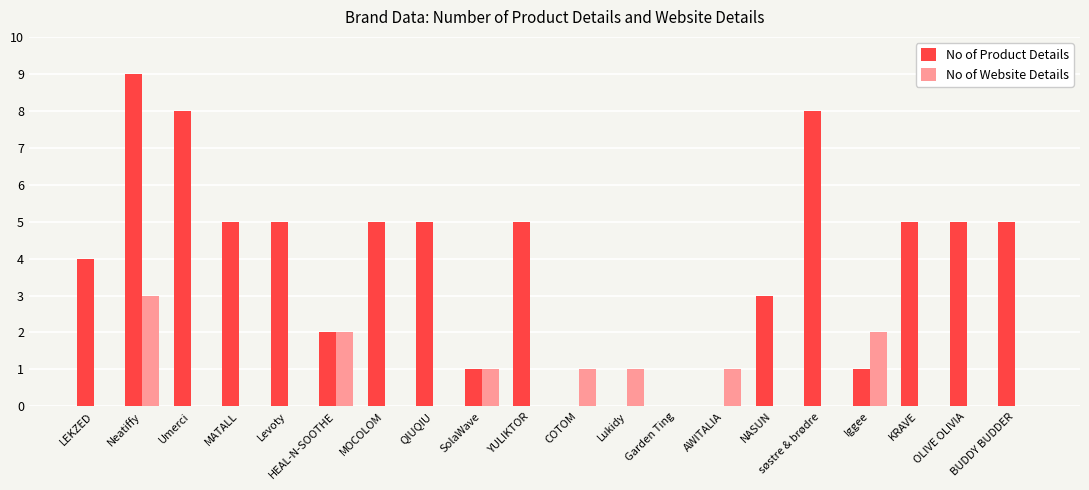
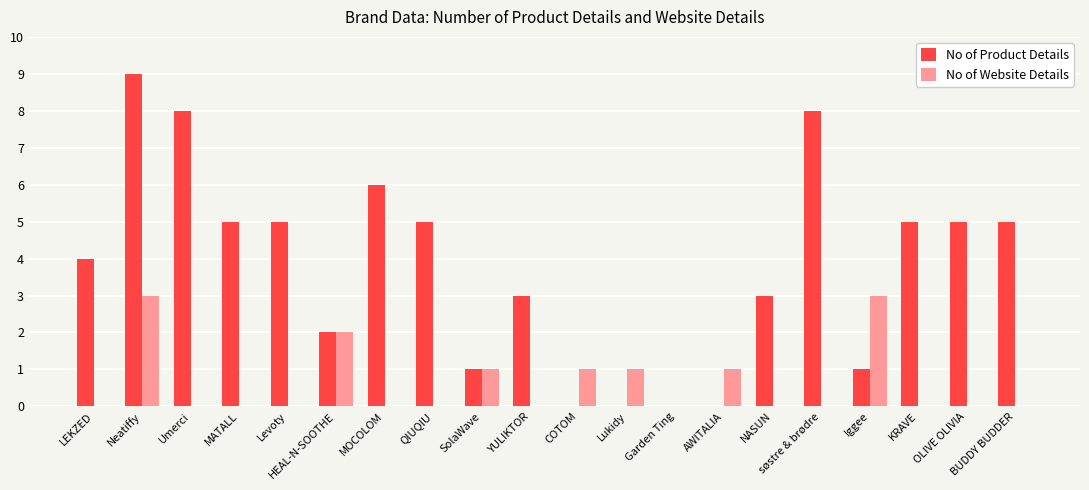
  {
    "No of Product Details": {
      "LEKZED": 4,
      "Neatiffy": 9,
      "Umerci": 8,
      "MATALL": 5,
      "Levoty": 5,
      "HEAL-N-SOOTHE": 2,
-     "MOCOLOM": 5,
+     "MOCOLOM": 6,
      "QIUQIU": 5,
      "SolaWave": 1,
-     "YULIKTOR": 5,
+     "YULIKTOR": 3,
      "COTOM": 0,
      "Lukidy": 0,
      "Garden Ting": 0,
      "AWITALIA": 0,
      "NASUN": 3,
      "søstre & brødre": 8,
      "Iggee": 1,
      "KRAVE": 5,
      "OLIVE OLIVIA": 5,
      "BUDDY BUDDER": 5
    },
    "No of Website Details": {
      "LEKZED": 0,
      "Neatiffy": 3,
      "Umerci": 0,
      "MATALL": 0,
      "Levoty": 0,
      "HEAL-N-SOOTHE": 2,
      "MOCOLOM": 0,
      "QIUQIU": 0,
      "SolaWave": 1,
      "YULIKTOR": 0,
      "COTOM": 1,
      "Lukidy": 1,
      "Garden Ting": 0,
      "AWITALIA": 1,
      "NASUN": 0,
      "søstre & brødre": 0,
-     "Iggee": 2,
+     "Iggee": 3,
      "KRAVE": 0,
      "OLIVE OLIVIA": 0,
      "BUDDY BUDDER": 0
    }
  }
